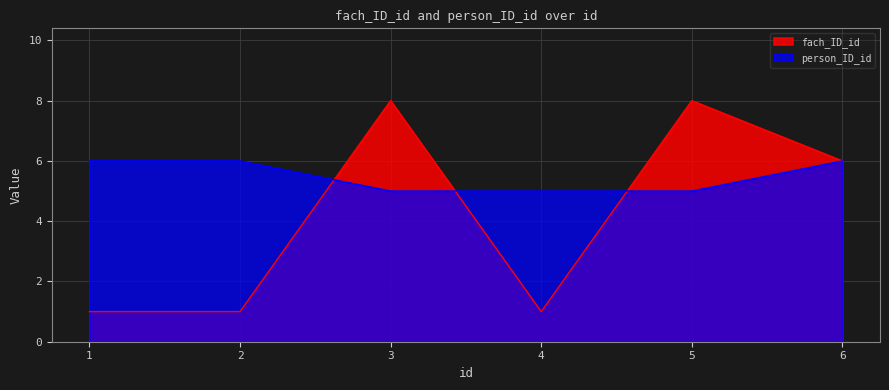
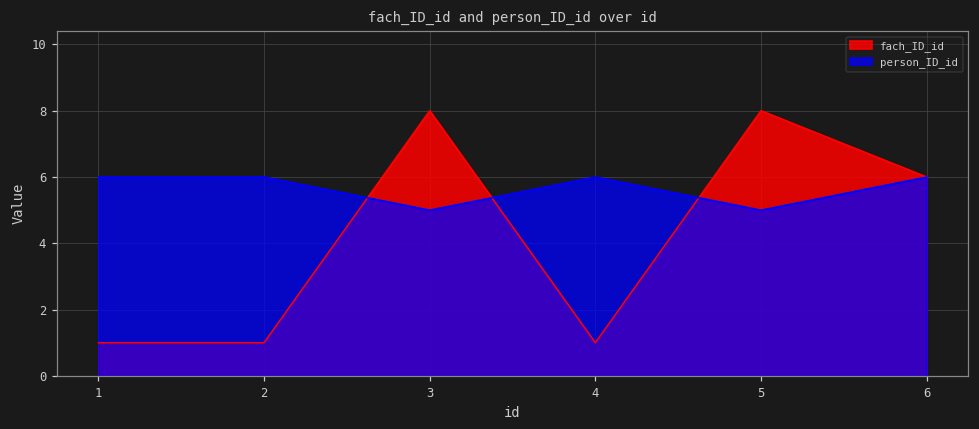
  {
    "fach_ID_id": {
      "1": 1,
      "2": 1,
      "3": 8,
      "4": 1,
      "5": 8
    },
    "person_ID_id": {
      "1": 6,
      "2": 6,
      "3": 5,
-     "4": 5,
+     "4": 6,
      "5": 5
    }
  }
